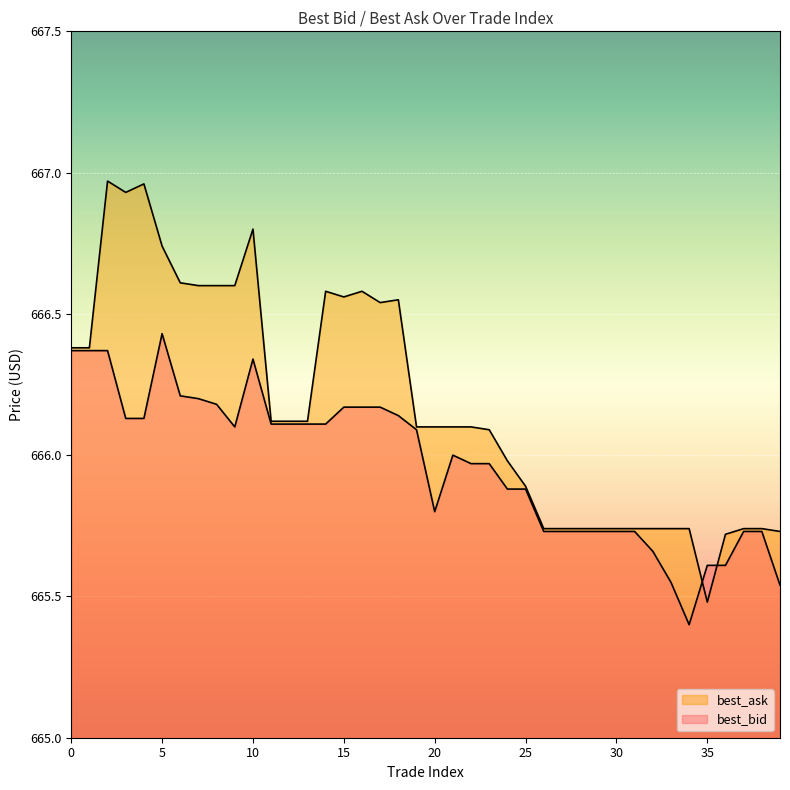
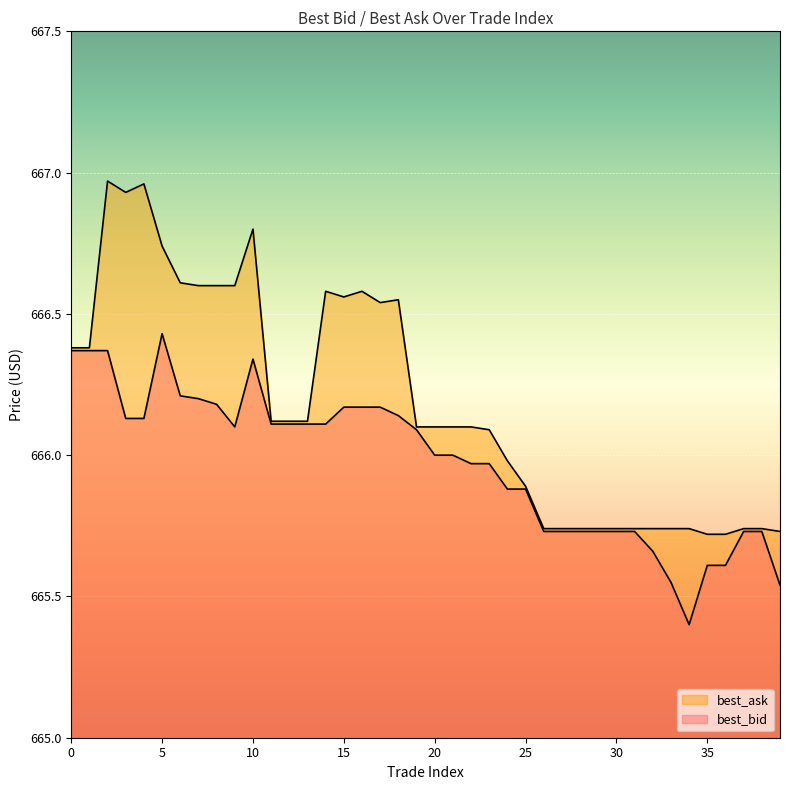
  {
    "best_ask": {
      "0": 666.38,
      "5": 666.74,
      "10": 666.80,
      "15": 666.56,
      "20": 666.10,
      "25": 665.89,
      "30": 665.74,
-     "35": 665.48
+     "35": 665.72
    },
    "best_bid": {
      "0": 666.37,
      "5": 666.43,
      "10": 666.34,
      "15": 666.17,
-     "20": 665.8,
+     "20": 666.0,
      "25": 665.88,
      "30": 665.73,
      "35": 665.61
    }
  }
